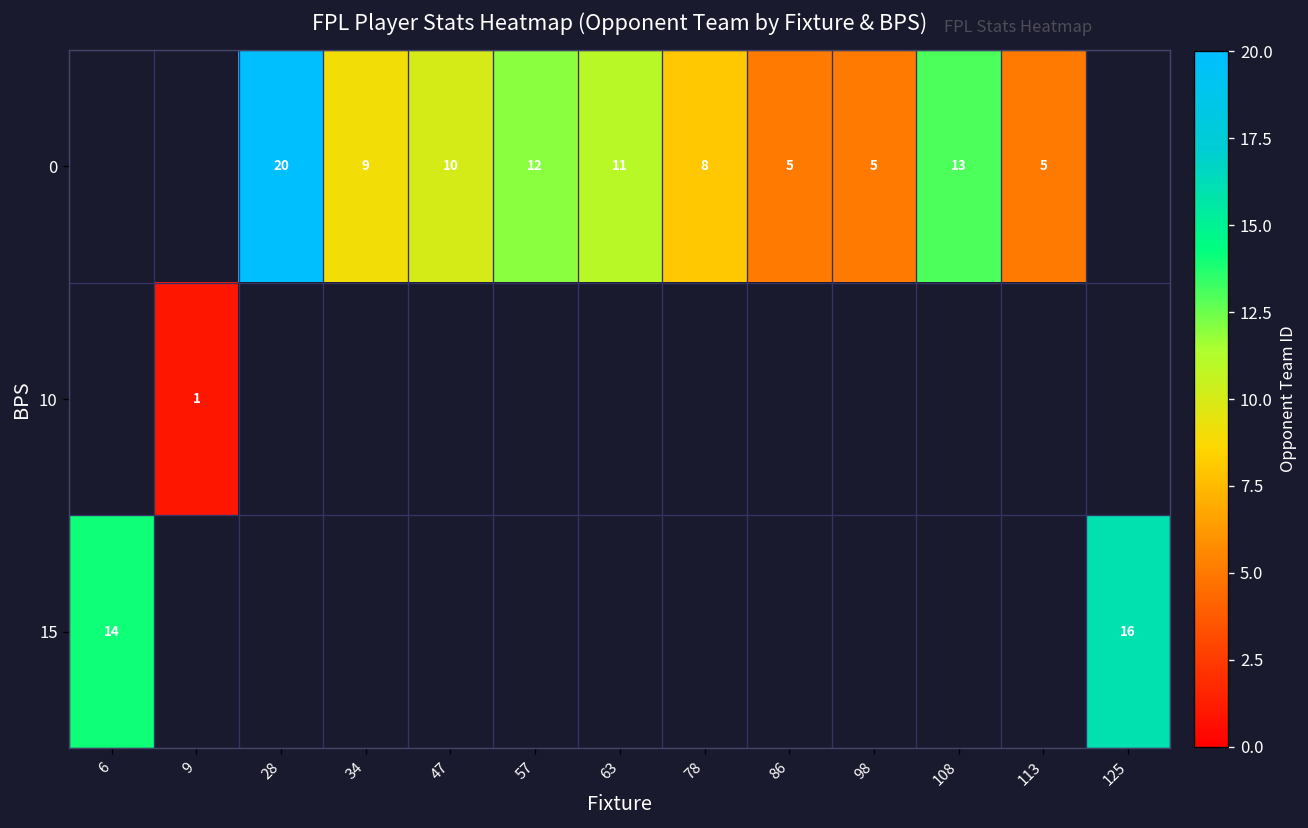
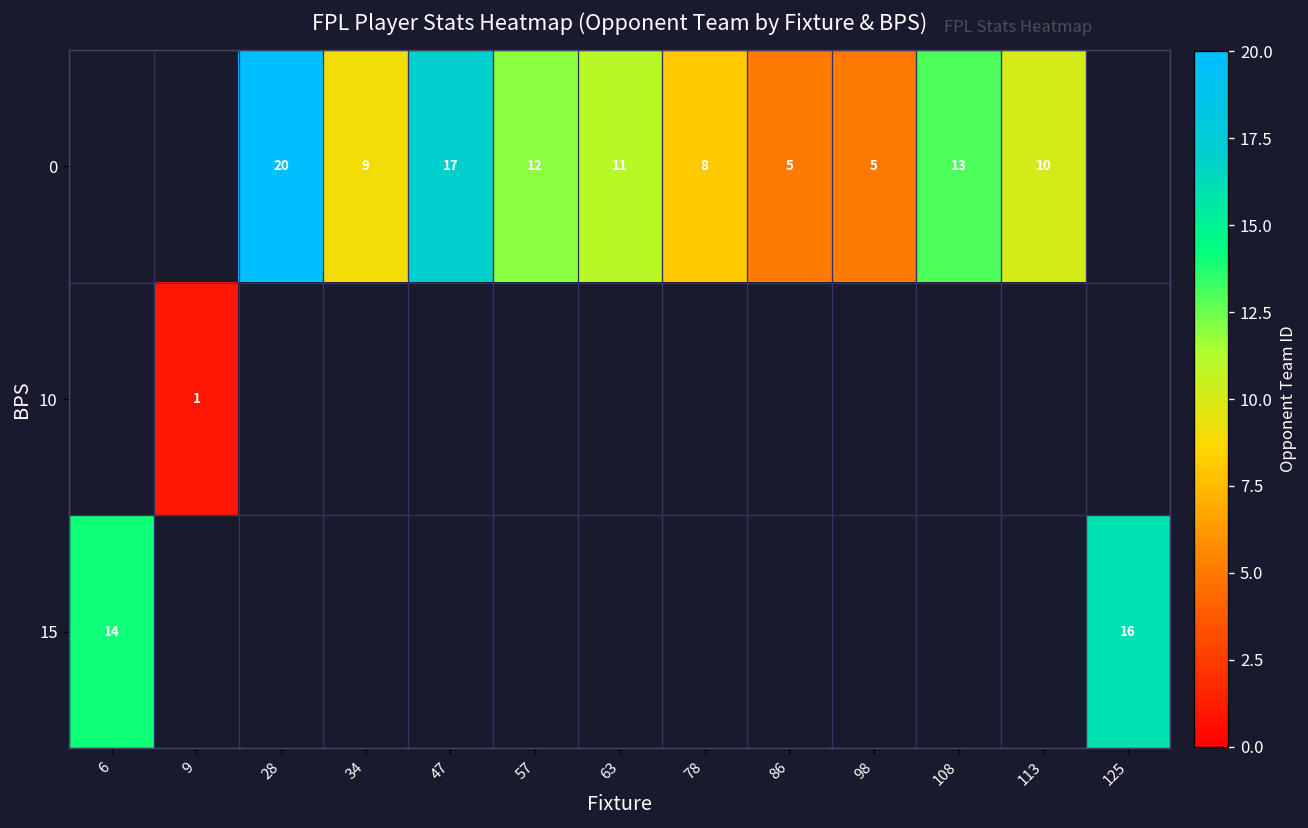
  {
    "0": {
      "28": 20,
      "34": 9,
-     "47": 10,
+     "47": 17,
      "57": 12,
      "63": 11,
      "78": 8,
      "86": 5,
      "98": 5,
      "108": 13,
-     "113": 5
+     "113": 10
    },
    "10": {
      "9": 1
    },
    "15": {
      "6": 14,
      "125": 16
    }
  }
